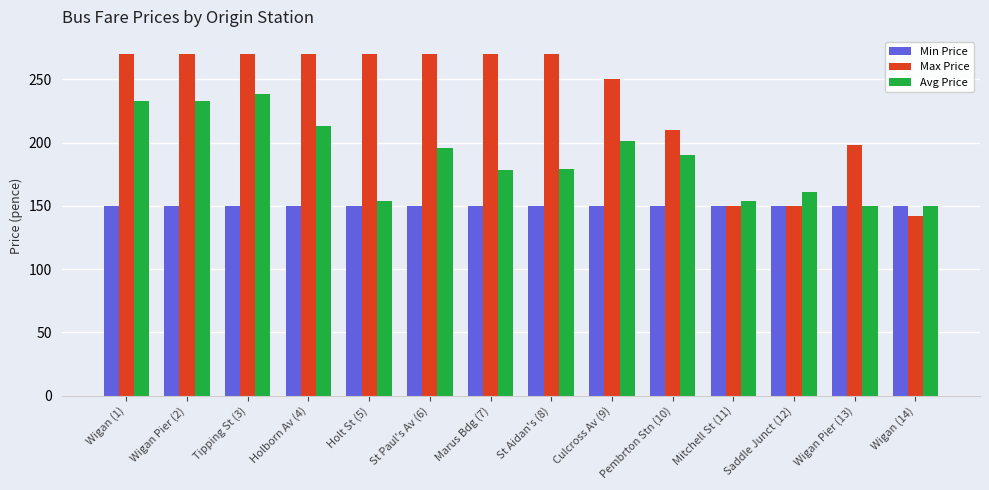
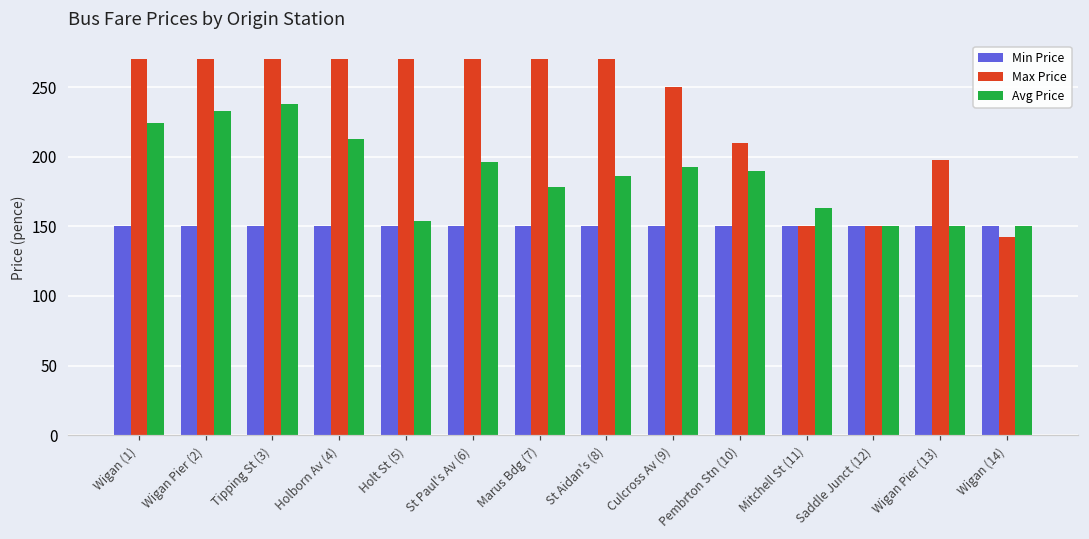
  {
    "Min Price": {
      "Wigan (1)": 150,
      "Wigan Pier (2)": 150,
      "Tipping St (3)": 150,
      "Holborn Av (4)": 150,
      "Holt St (5)": 150,
      "St Paul's Av (6)": 150,
      "Marus Bdg (7)": 150,
      "St Aidan's (8)": 150,
      "Culcross Av (9)": 150,
      "Pembrton Stn (10)": 150,
      "Mitchell St (11)": 150,
      "Saddle Junct (12)": 150,
      "Wigan Pier (13)": 150,
      "Wigan (14)": 150
    },
    "Max Price": {
      "Wigan (1)": 270,
      "Wigan Pier (2)": 270,
      "Tipping St (3)": 270,
      "Holborn Av (4)": 270,
      "Holt St (5)": 270,
      "St Paul's Av (6)": 270,
      "Marus Bdg (7)": 270,
      "St Aidan's (8)": 270,
      "Culcross Av (9)": 250,
      "Pembrton Stn (10)": 210,
      "Mitchell St (11)": 150,
      "Saddle Junct (12)": 150,
      "Wigan Pier (13)": 198,
      "Wigan (14)": 142
    },
    "Avg Price": {
-     "Wigan (1)": 233,
+     "Wigan (1)": 224,
      "Wigan Pier (2)": 233,
      "Tipping St (3)": 238,
      "Holborn Av (4)": 213,
      "Holt St (5)": 154,
      "St Paul's Av (6)": 196,
      "Marus Bdg (7)": 178,
-     "St Aidan's (8)": 179,
-     "Culcross Av (9)": 201,
+     "St Aidan's (8)": 186,
+     "Culcross Av (9)": 193,
      "Pembrton Stn (10)": 190,
-     "Mitchell St (11)": 154,
-     "Saddle Junct (12)": 161,
+     "Mitchell St (11)": 163,
+     "Saddle Junct (12)": 150,
      "Wigan Pier (13)": 150,
      "Wigan (14)": 150
    }
  }
